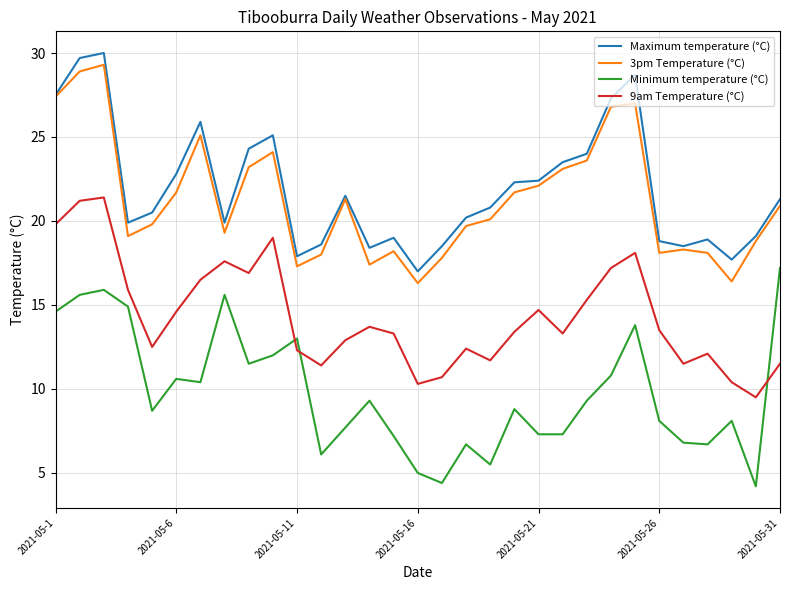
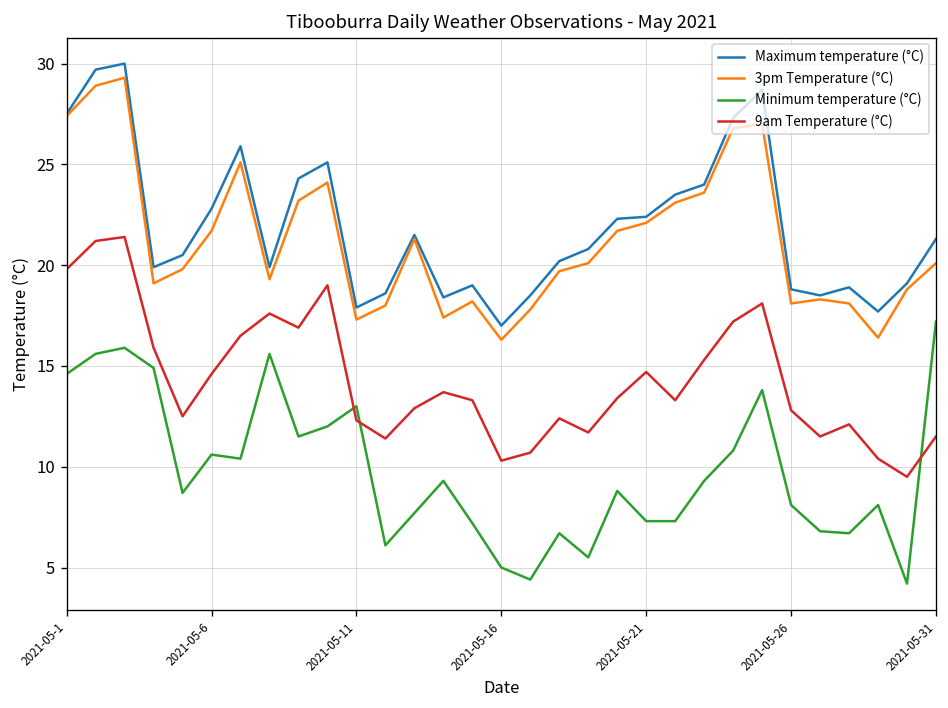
  {
    "Maximum temperature (°C)": {
      "2021-05-6": 22.8,
      "2021-05-11": 17.9,
      "2021-05-16": 17.0,
      "2021-05-21": 22.4,
      "2021-05-26": 18.8,
      "2021-05-31": 21.3
    },
    "3pm Temperature (°C)": {
      "2021-05-6": 21.7,
      "2021-05-11": 17.3,
      "2021-05-16": 16.3,
      "2021-05-21": 22.1,
      "2021-05-26": 18.1,
-     "2021-05-31": 20.9
+     "2021-05-31": 20.1
    },
    "Minimum temperature (°C)": {
      "2021-05-1": 14.6,
      "2021-05-6": 10.6,
      "2021-05-11": 13.0,
      "2021-05-16": 5.0,
      "2021-05-21": 7.3,
      "2021-05-26": 8.1,
      "2021-05-31": 17.2
    },
    "9am Temperature (°C)": {
      "2021-05-1": 19.8,
      "2021-05-6": 14.6,
      "2021-05-11": 12.3,
      "2021-05-16": 10.3,
      "2021-05-21": 14.7,
-     "2021-05-26": 13.5,
+     "2021-05-26": 12.8,
      "2021-05-31": 11.5
    }
  }
